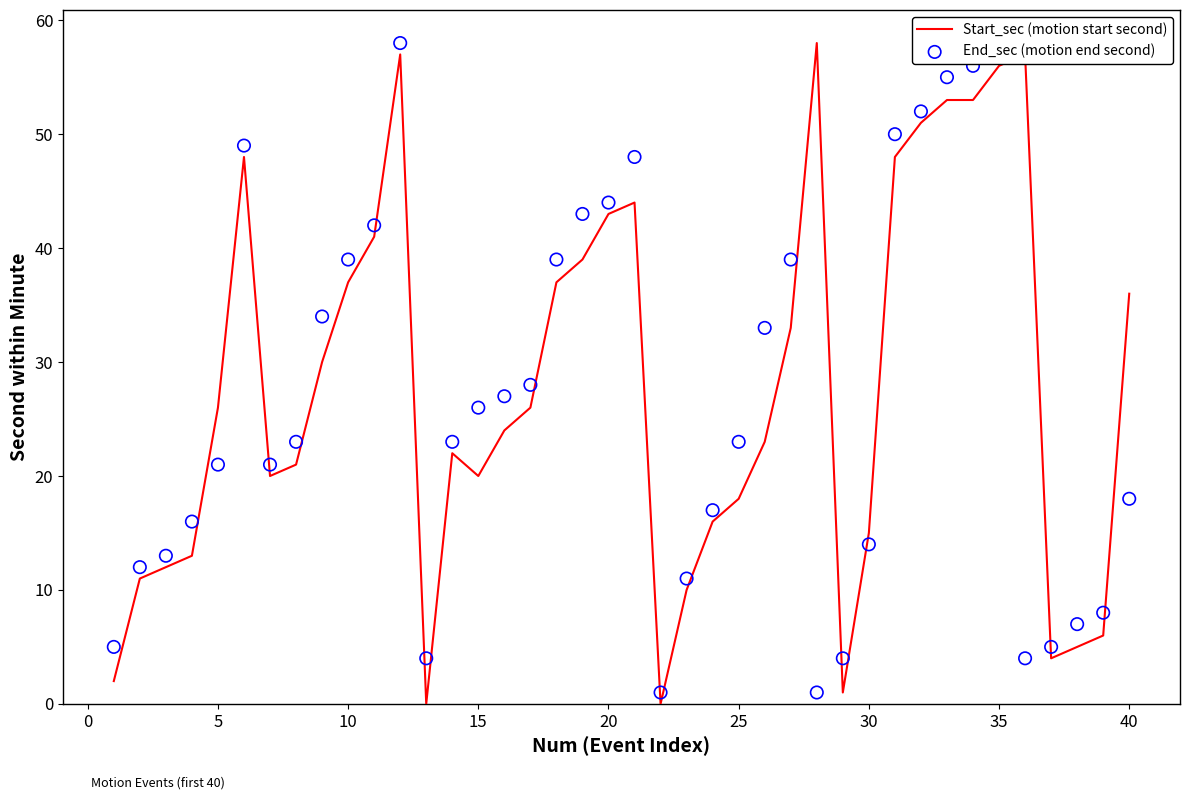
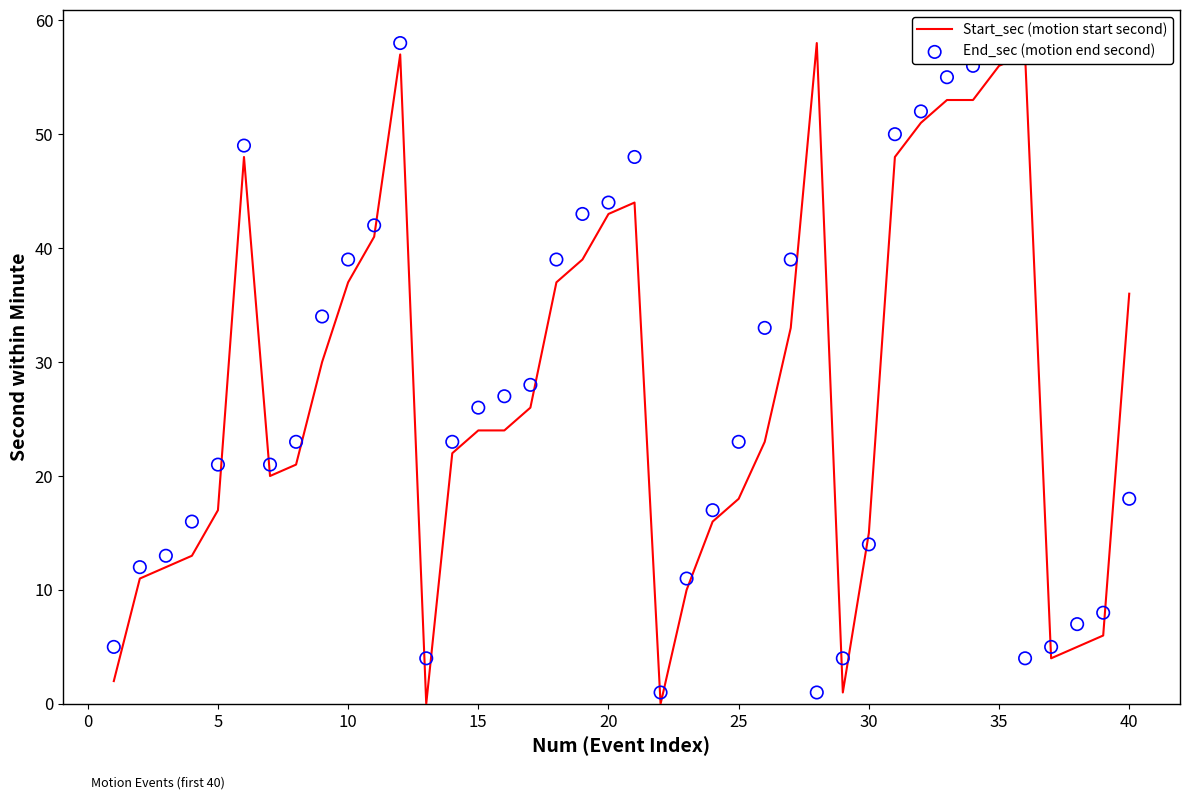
  {
    "Start_sec (motion start second)": {
-     "5": 26,
+     "5": 17,
      "10": 37,
-     "15": 20,
+     "15": 24,
      "20": 43,
      "25": 18,
      "30": 15,
      "35": 56,
      "40": 36
    }
  }
